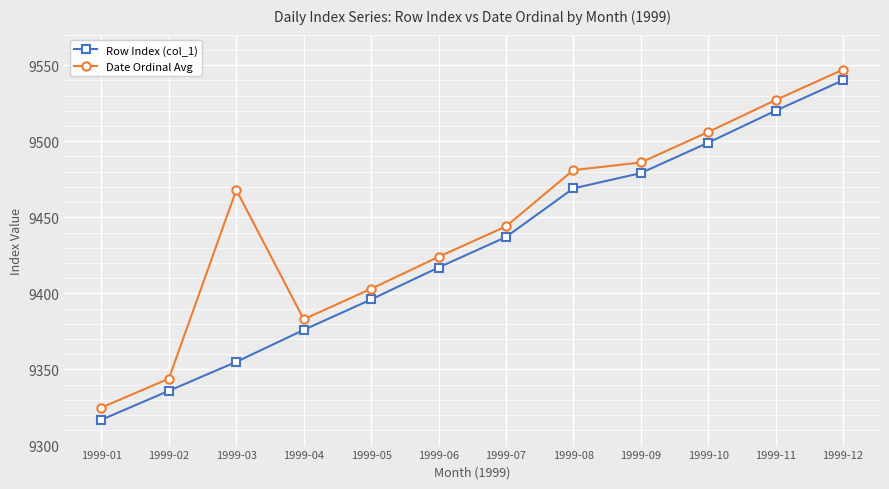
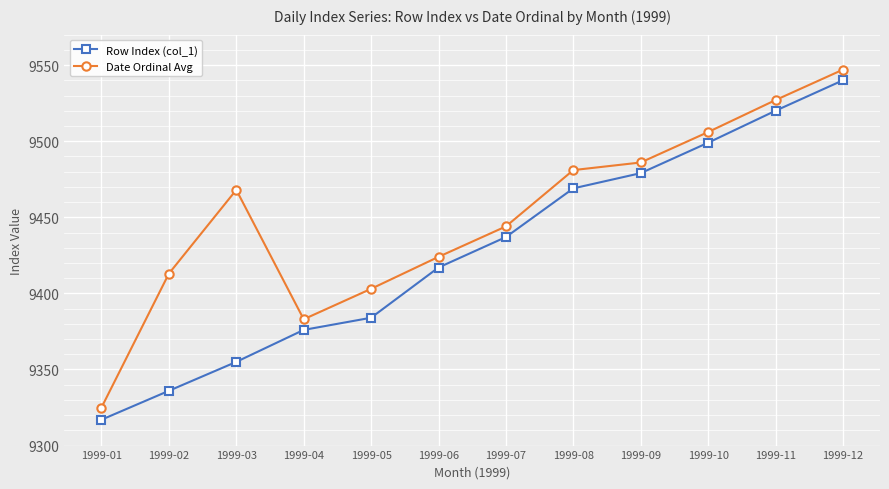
  {
    "Row Index (col_1)": {
      "1999-01": 9317,
      "1999-02": 9336,
      "1999-03": 9355,
      "1999-04": 9376,
-     "1999-05": 9396,
+     "1999-05": 9384,
      "1999-06": 9417,
      "1999-07": 9437,
      "1999-08": 9469,
      "1999-09": 9479,
      "1999-10": 9499,
      "1999-11": 9520,
      "1999-12": 9540
    },
    "Date Ordinal Avg": {
      "1999-01": 9325,
-     "1999-02": 9344,
+     "1999-02": 9413,
      "1999-03": 9468,
      "1999-04": 9383,
      "1999-05": 9403,
      "1999-06": 9424,
      "1999-07": 9444,
      "1999-08": 9481,
      "1999-09": 9486,
      "1999-10": 9506,
      "1999-11": 9527,
      "1999-12": 9547
    }
  }
